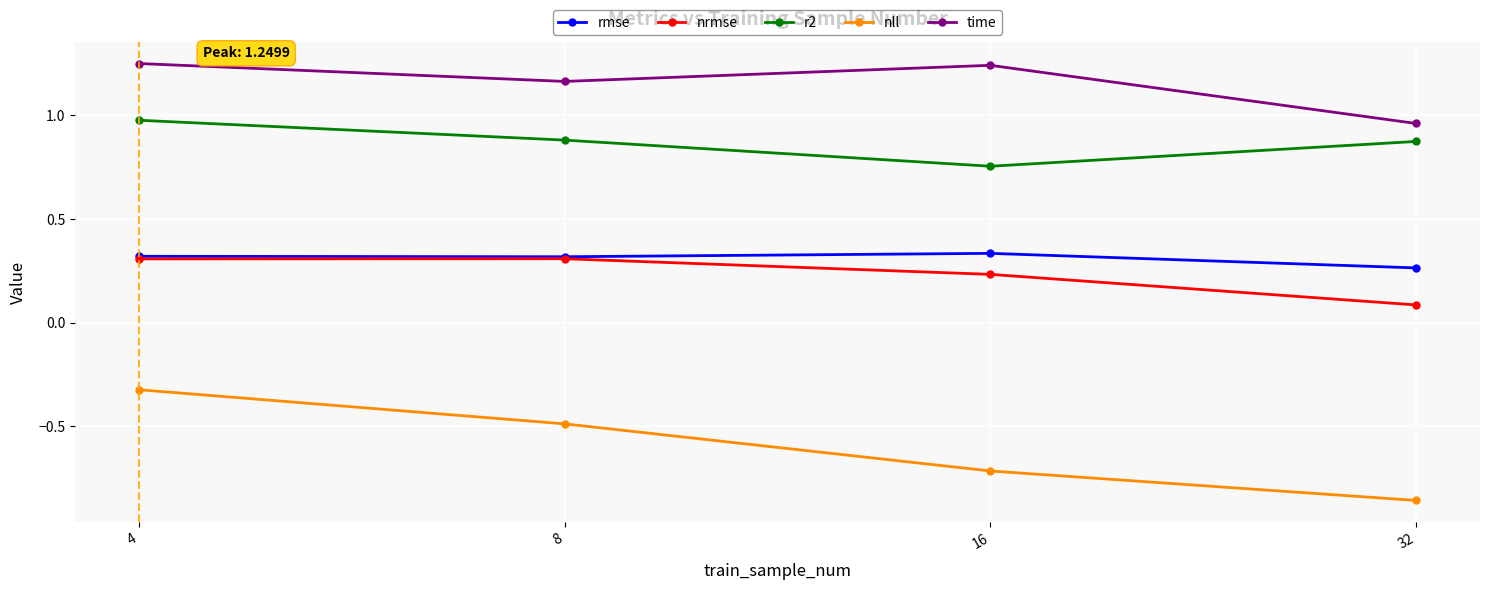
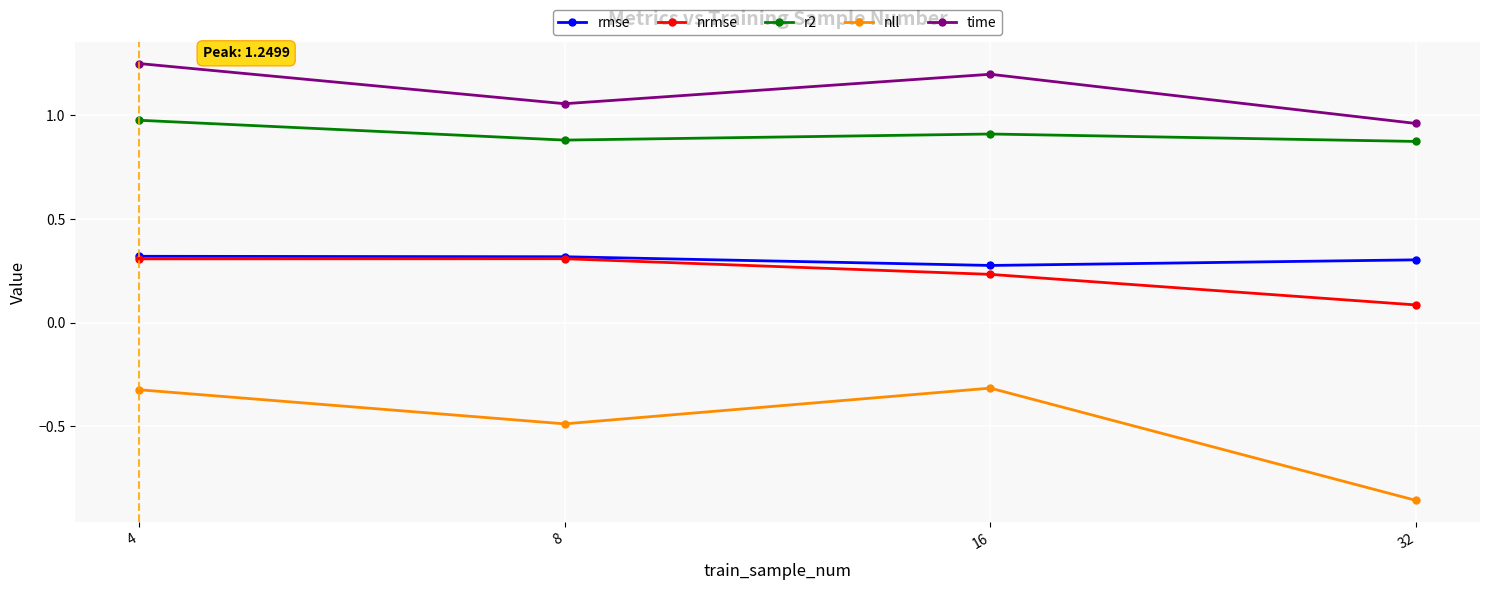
  {
    "rmse": {
      "4": 0.32,
-     "16": 0.33,
-     "32": 0.26
+     "16": 0.28,
+     "32": 0.30
    },
    "nrmse": {
      "4": 0.31,
      "16": 0.23,
      "32": 0.09
    },
    "r2": {
      "4": 0.98,
      "8": 0.88,
-     "16": 0.75,
+     "16": 0.91,
      "32": 0.87
    },
    "nll": {
      "4": -0.32,
      "8": -0.49,
-     "16": -0.71,
+     "16": -0.32,
      "32": -0.86
    },
    "time": {
      "4": 1.25,
-     "8": 1.16,
-     "16": 1.24,
+     "8": 1.06,
+     "16": 1.20,
      "32": 0.96
    }
  }
